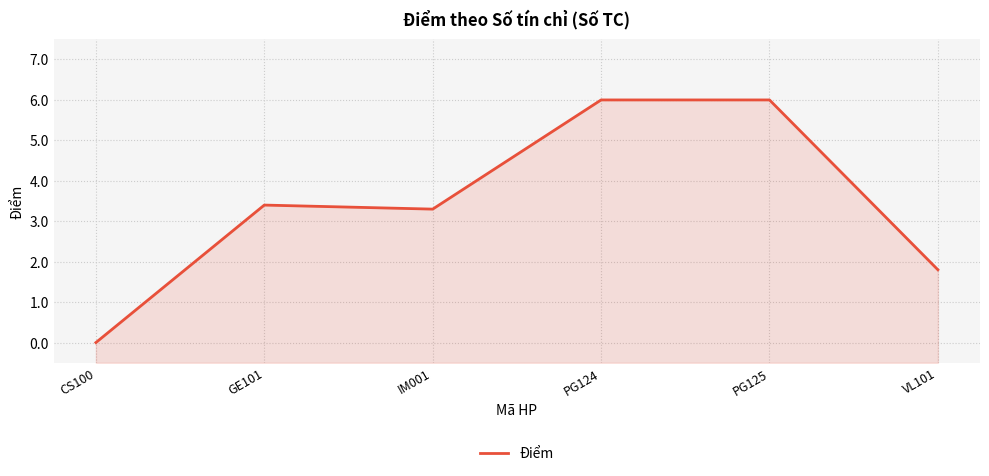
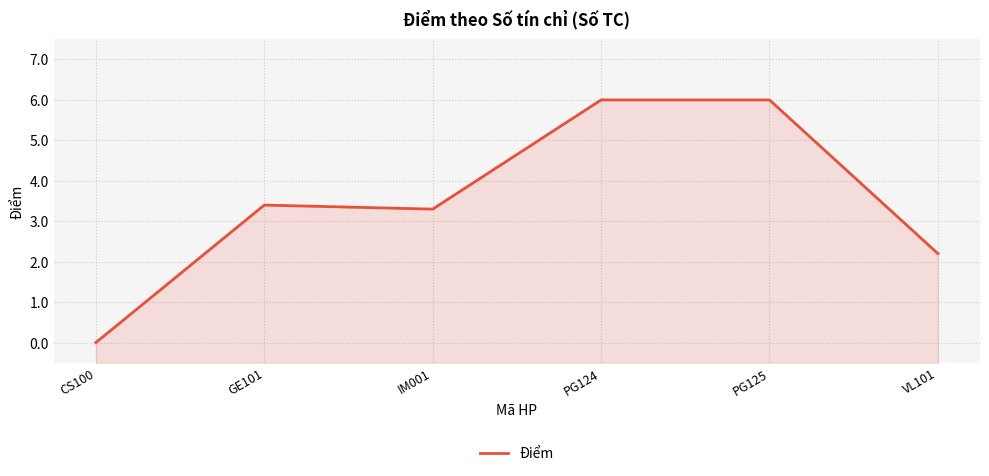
  {
    "CS100": 0.0,
    "GE101": 3.4,
    "IM001": 3.3,
    "PG124": 6.0,
    "PG125": 6.0,
-   "VL101": 1.8
+   "VL101": 2.2
  }
